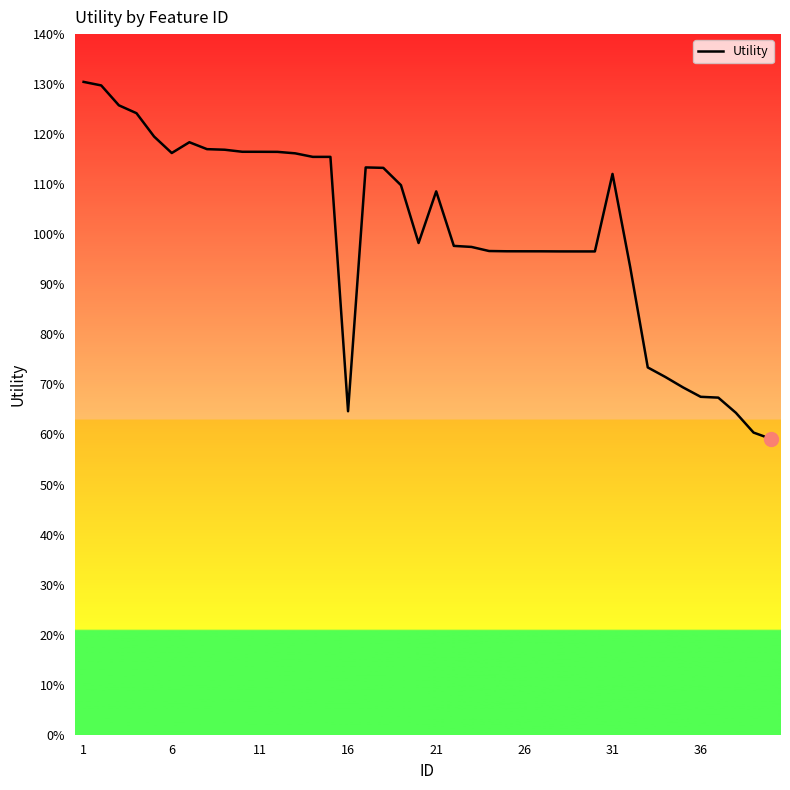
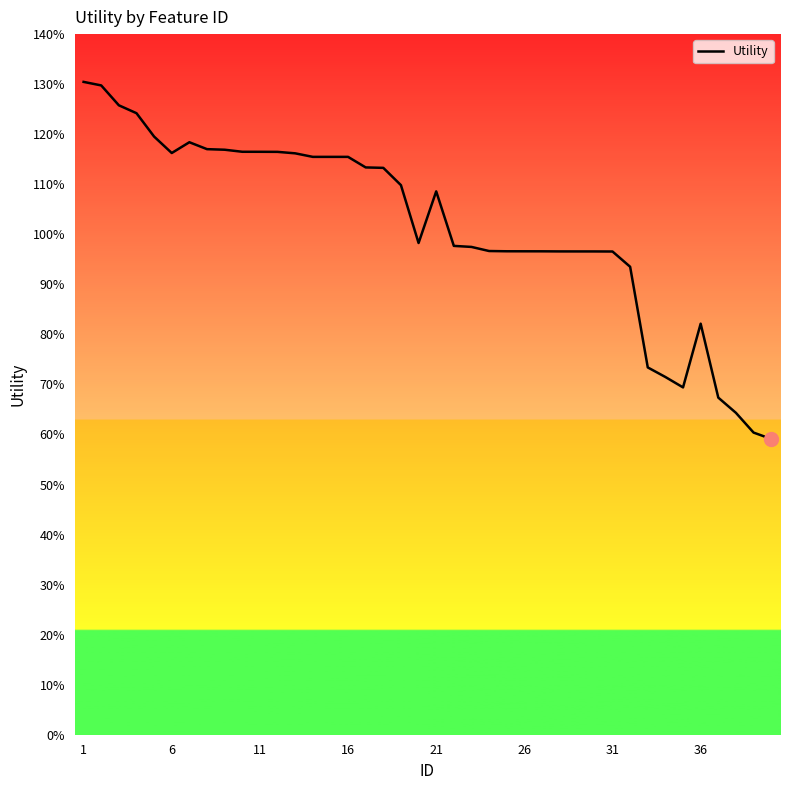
  {
    "Utility": {
      "1": "130%",
      "6": "116%",
      "11": "116%",
-     "16": "65%",
+     "16": "115%",
      "21": "109%",
      "26": "97%",
-     "31": "112%",
-     "36": "68%"
+     "31": "97%",
+     "36": "82%"
    }
  }
